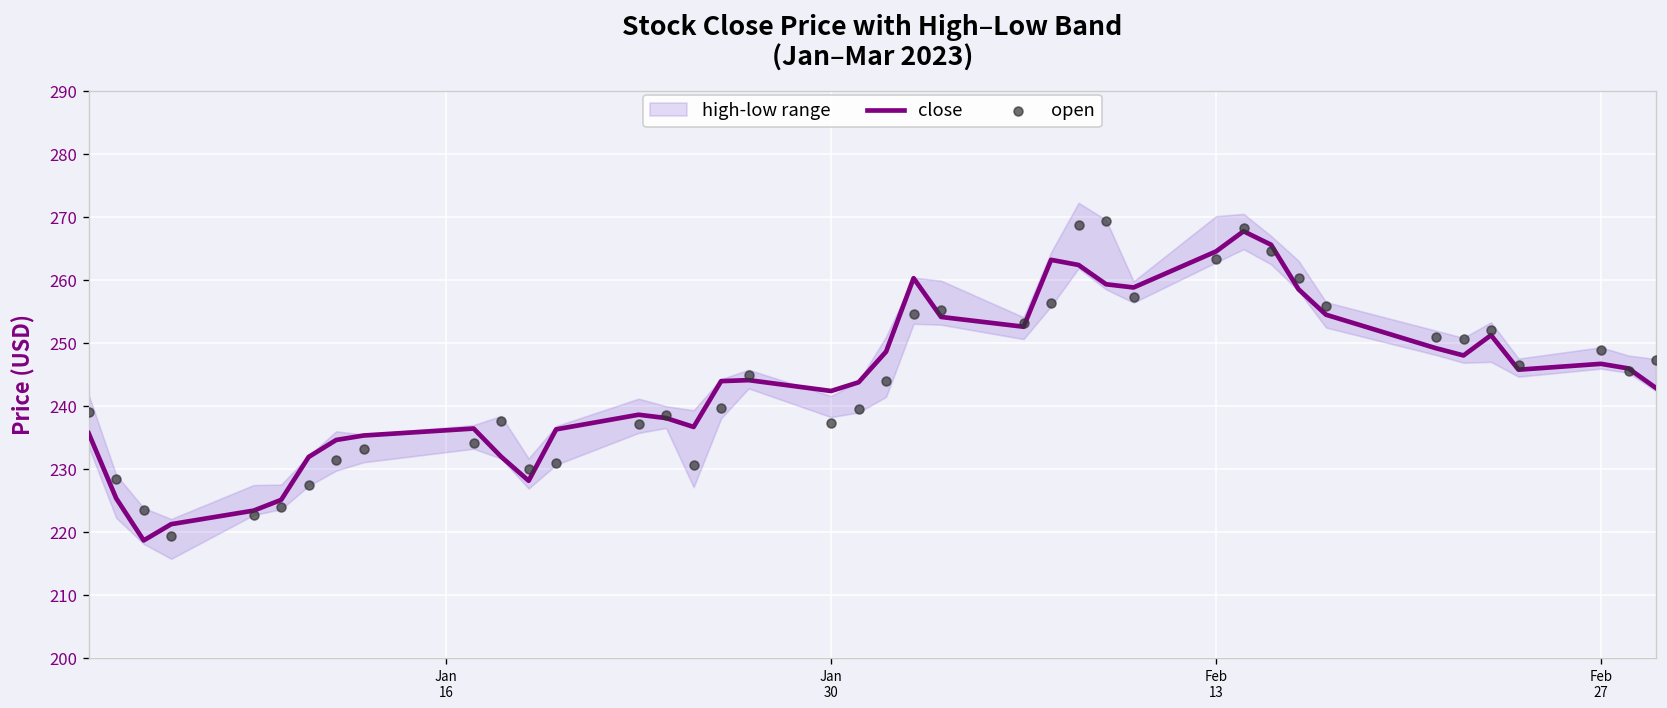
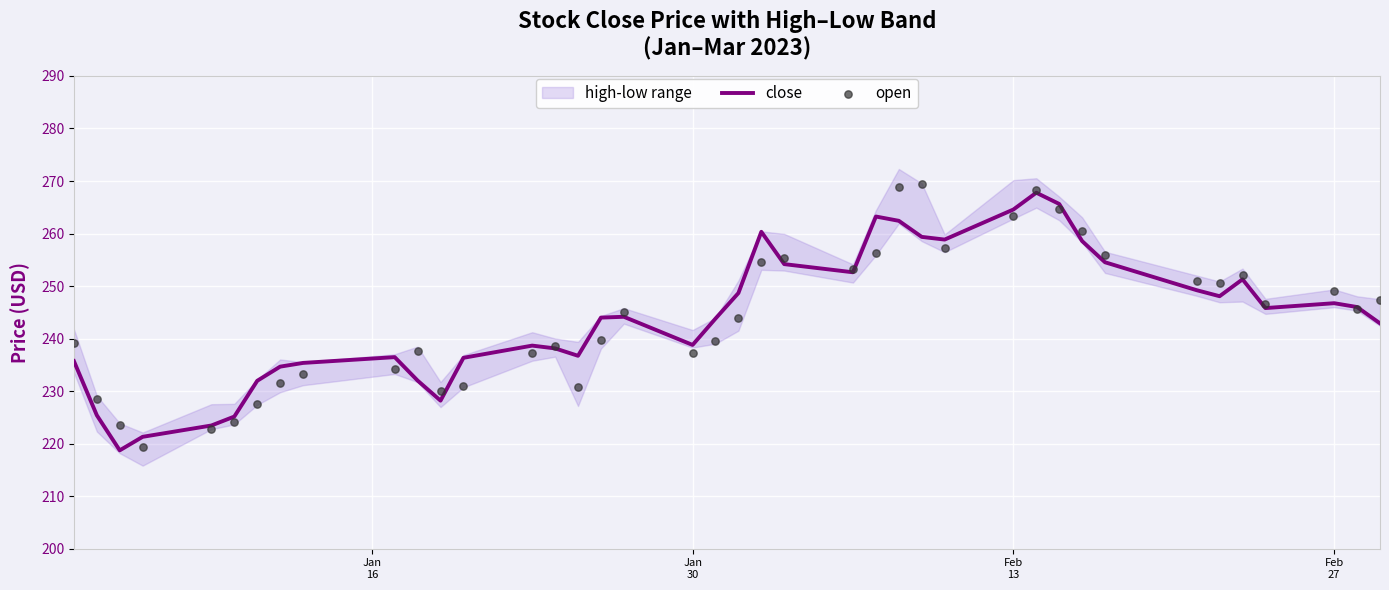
  {
    "close": {
-     "Jan 30": 242,
+     "Jan 30": 239,
      "Feb 13": 265,
      "Feb 27": 247
    }
  }
